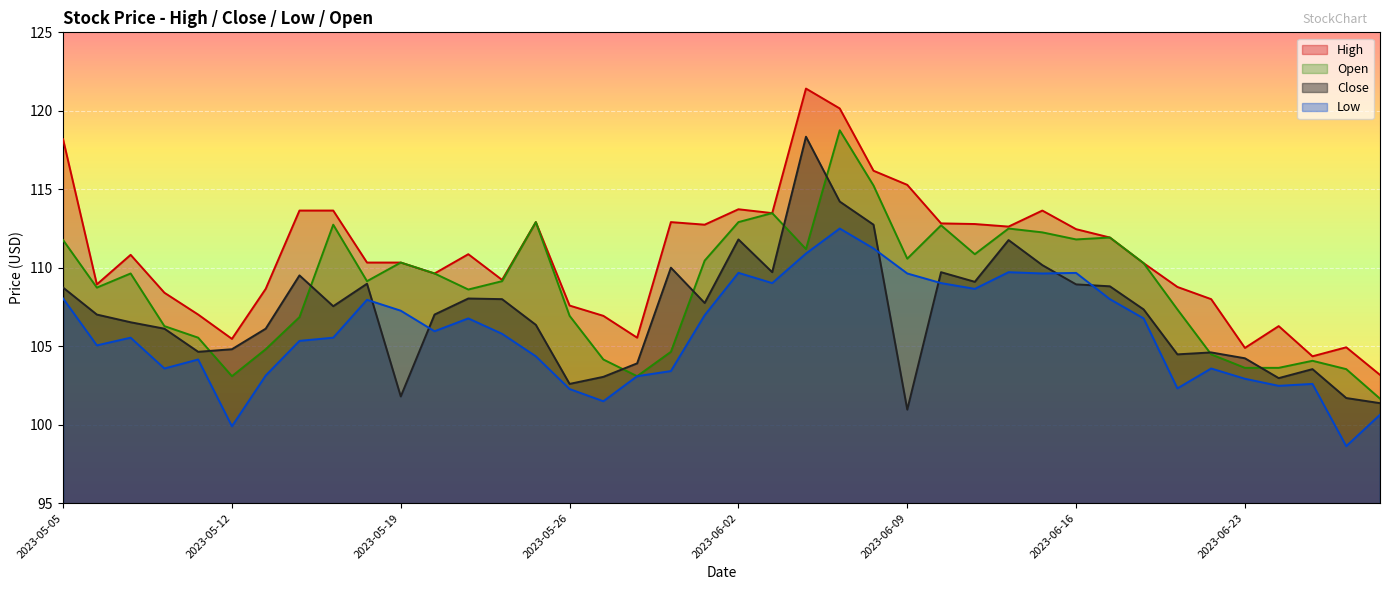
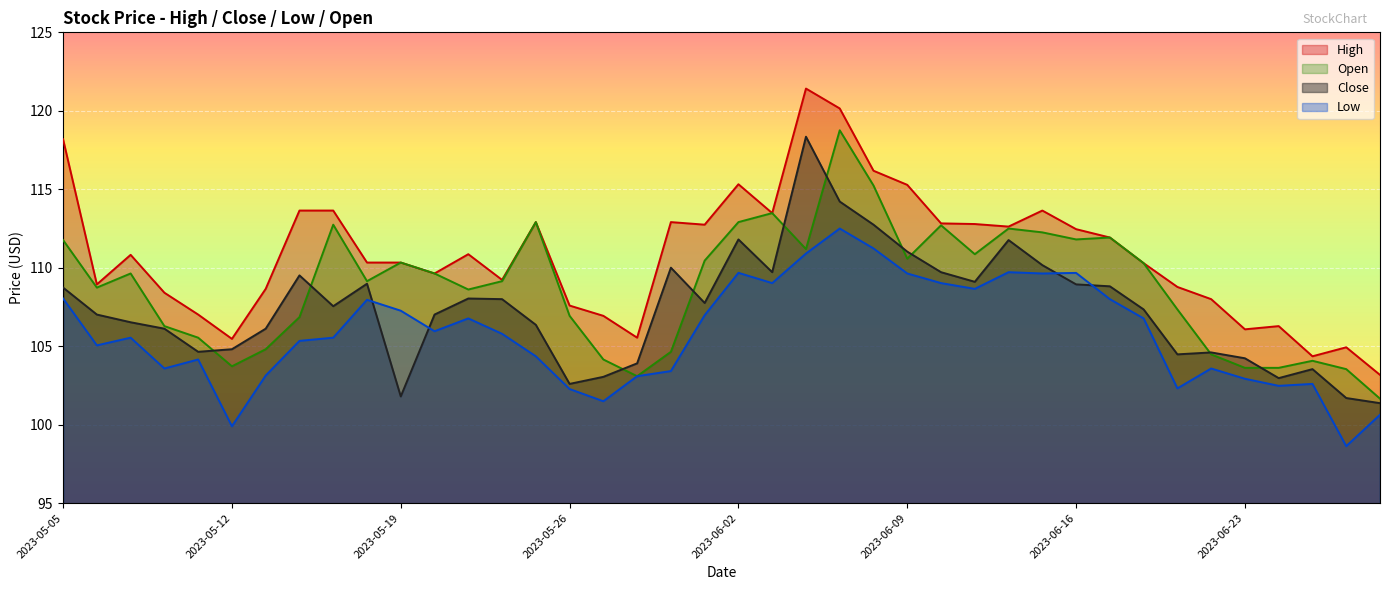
  {
    "High": {
      "2023-05-05": 118.2,
      "2023-05-12": 105.5,
      "2023-05-26": 107.6,
-     "2023-06-02": 113.7,
+     "2023-06-02": 115.3,
      "2023-06-09": 115.3,
      "2023-06-16": 112.5,
-     "2023-06-23": 104.9
+     "2023-06-23": 106.1
    },
    "Open": {
      "2023-05-05": 111.8,
-     "2023-05-12": 103.1,
+     "2023-05-12": 103.7,
      "2023-05-26": 106.9,
      "2023-06-02": 112.9,
      "2023-06-09": 110.6,
      "2023-06-16": 111.8,
      "2023-06-23": 103.6
    },
    "Close": {
      "2023-05-05": 108.7,
      "2023-05-12": 104.8,
      "2023-05-19": 101.8,
      "2023-05-26": 102.6,
      "2023-06-02": 111.8,
-     "2023-06-09": 101.0,
+     "2023-06-09": 111.0,
      "2023-06-16": 108.9,
      "2023-06-23": 104.2
    },
    "Low": {
      "2023-05-05": 108.0,
      "2023-05-12": 99.9,
      "2023-05-19": 107.3,
      "2023-05-26": 102.3,
      "2023-06-02": 109.7,
      "2023-06-09": 109.6,
      "2023-06-16": 109.7,
      "2023-06-23": 102.9
    }
  }
